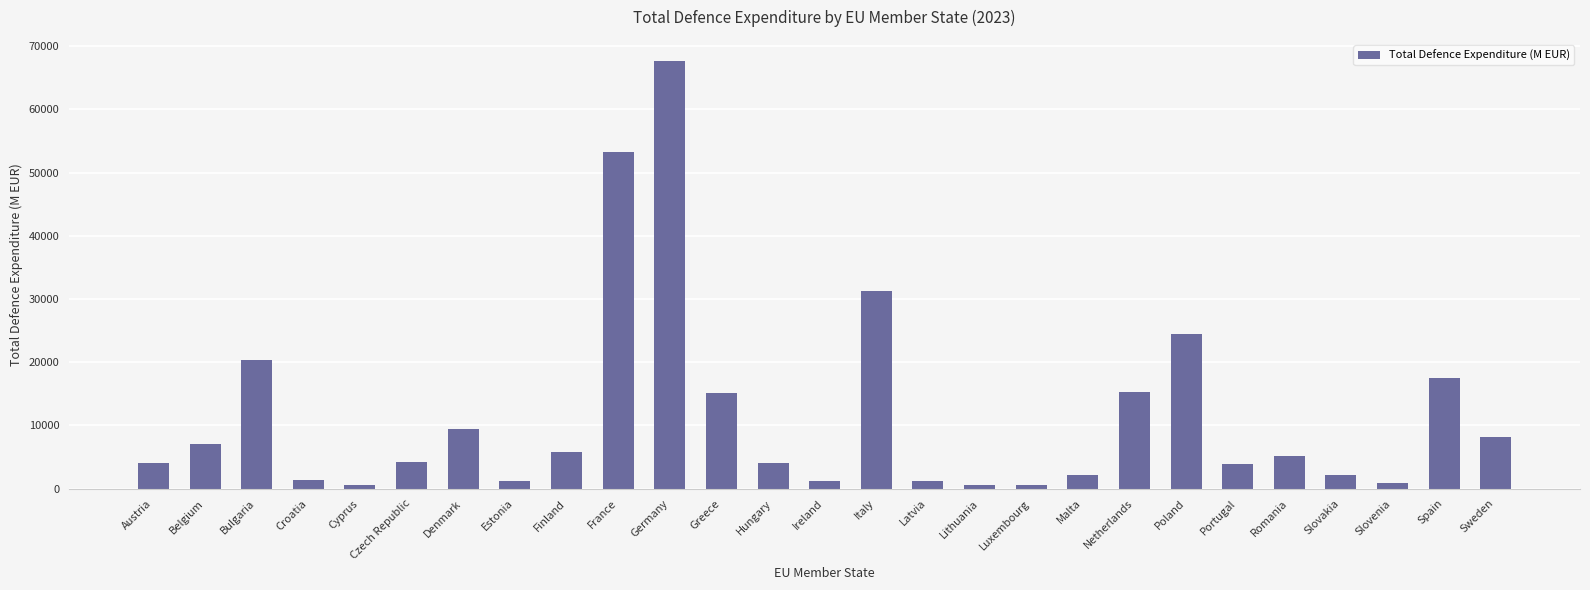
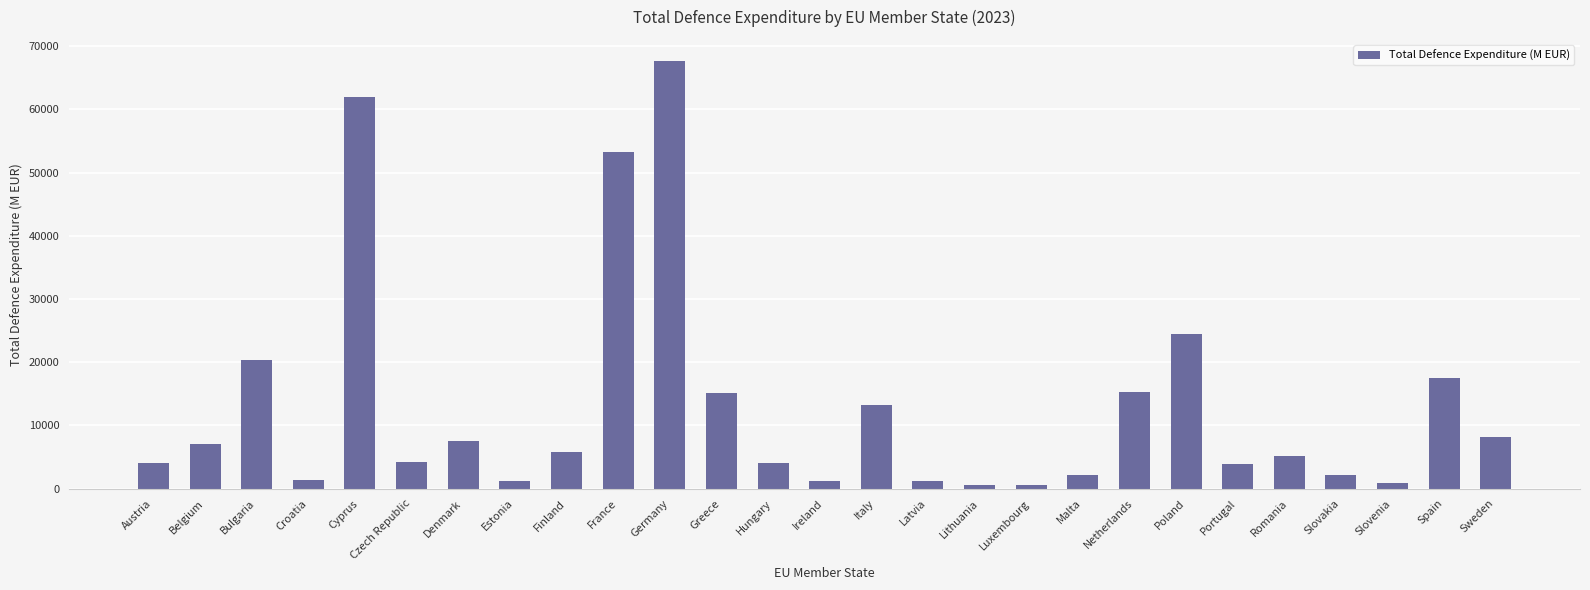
  {
    "Austria": 4000,
    "Belgium": 7000,
    "Bulgaria": 20000,
    "Croatia": 1000,
-   "Cyprus": 1000,
+   "Cyprus": 62000,
    "Czech Republic": 4000,
-   "Denmark": 10000,
+   "Denmark": 8000,
    "Estonia": 1000,
    "Finland": 6000,
    "France": 53000,
    "Germany": 68000,
    "Greece": 15000,
    "Hungary": 4000,
    "Ireland": 1000,
-   "Italy": 31000,
+   "Italy": 13000,
    "Latvia": 1000,
    "Lithuania": 1000,
    "Luxembourg": 1000,
    "Malta": 2000,
    "Netherlands": 15000,
    "Poland": 24000,
    "Portugal": 4000,
    "Romania": 5000,
    "Slovakia": 2000,
    "Slovenia": 1000,
    "Spain": 17000,
    "Sweden": 8000
  }
